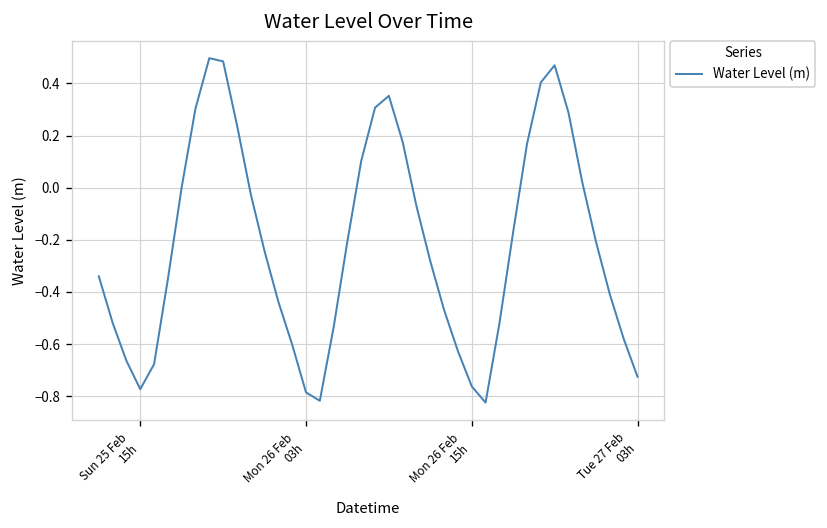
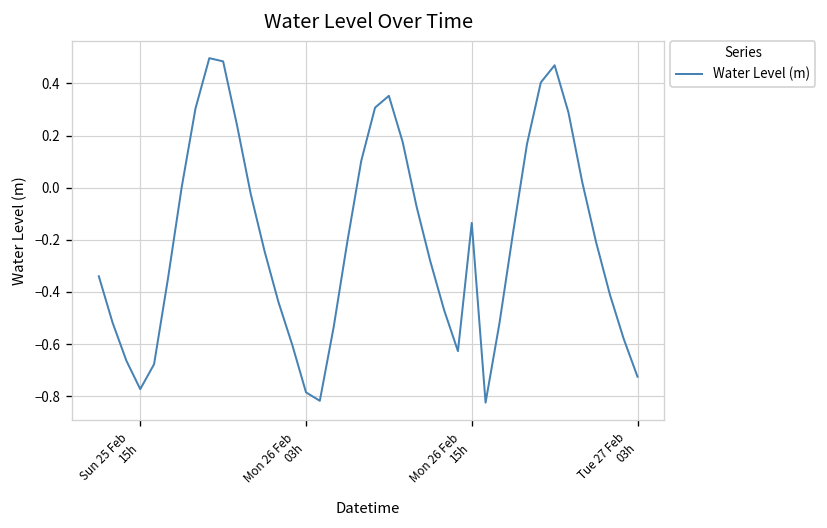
  {
    "Sun 25 Feb 15h": -0.77,
    "Mon 26 Feb 03h": -0.79,
-   "Mon 26 Feb 15h": -0.76,
+   "Mon 26 Feb 15h": -0.14,
    "Tue 27 Feb 03h": -0.73
  }
